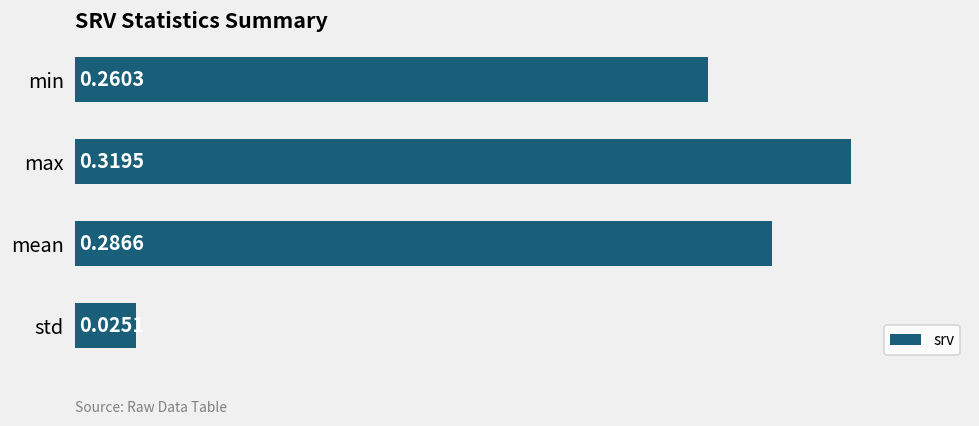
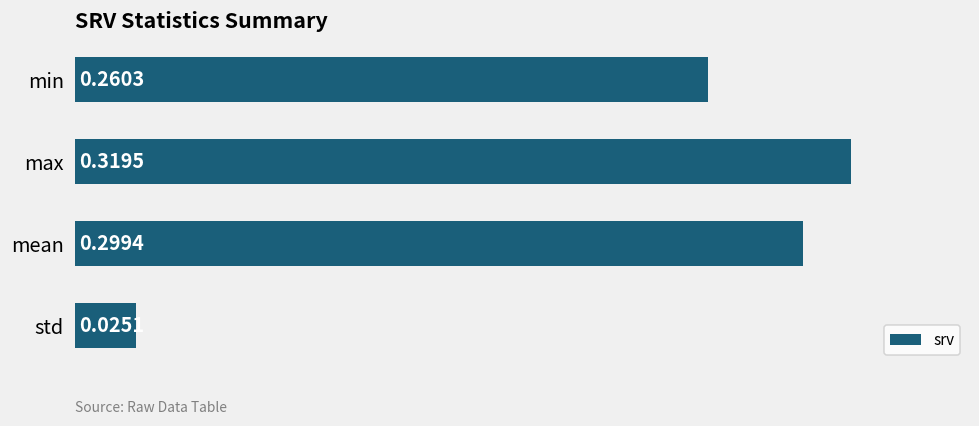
  {
    "min": 0.2603,
    "max": 0.3195,
-   "mean": 0.2866,
+   "mean": 0.2994,
    "std": 0.0251
  }
